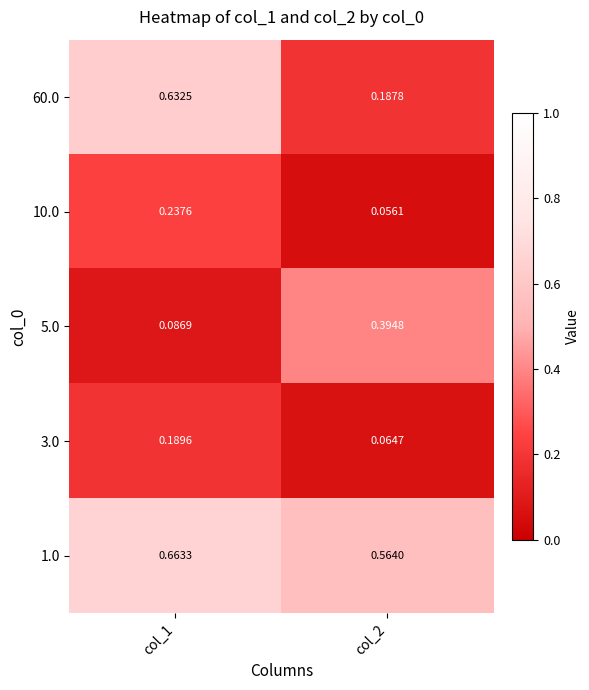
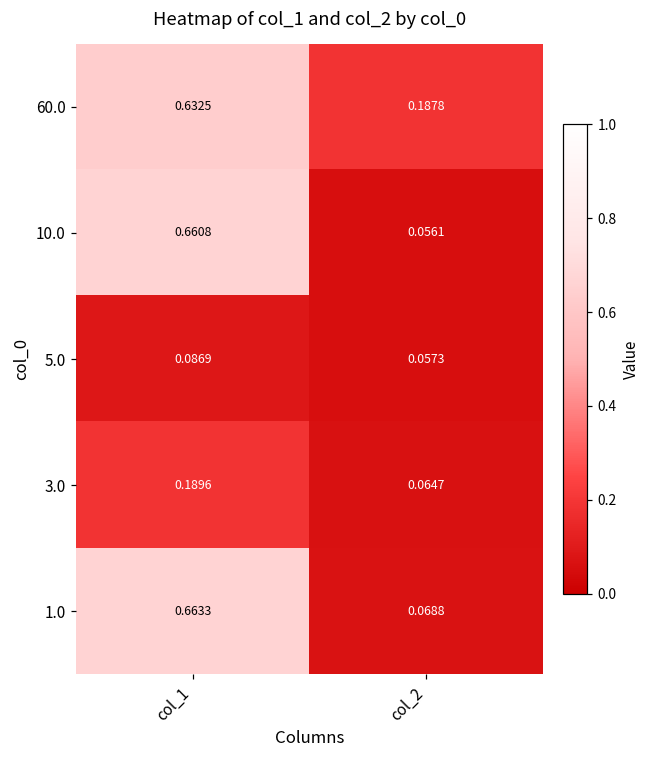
  {
    "60.0": {
      "col_1": 0.6325,
      "col_2": 0.1878
    },
    "10.0": {
-     "col_1": 0.2376,
+     "col_1": 0.6608,
      "col_2": 0.0561
    },
    "5.0": {
      "col_1": 0.0869,
-     "col_2": 0.3948
+     "col_2": 0.0573
    },
    "3.0": {
      "col_1": 0.1896,
      "col_2": 0.0647
    },
    "1.0": {
      "col_1": 0.6633,
-     "col_2": 0.5640
+     "col_2": 0.0688
    }
  }
